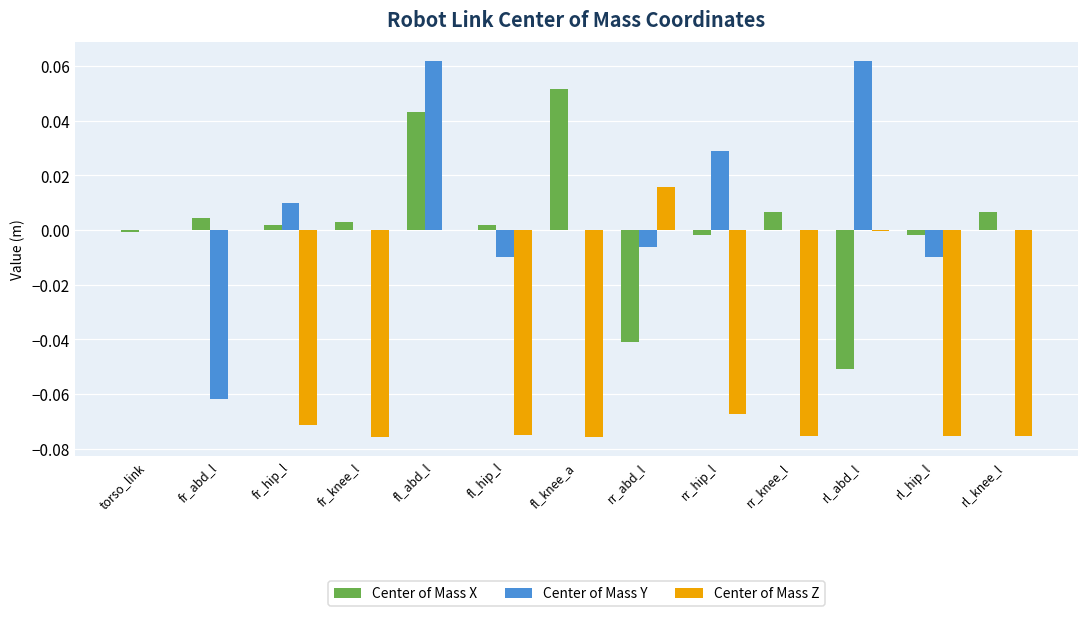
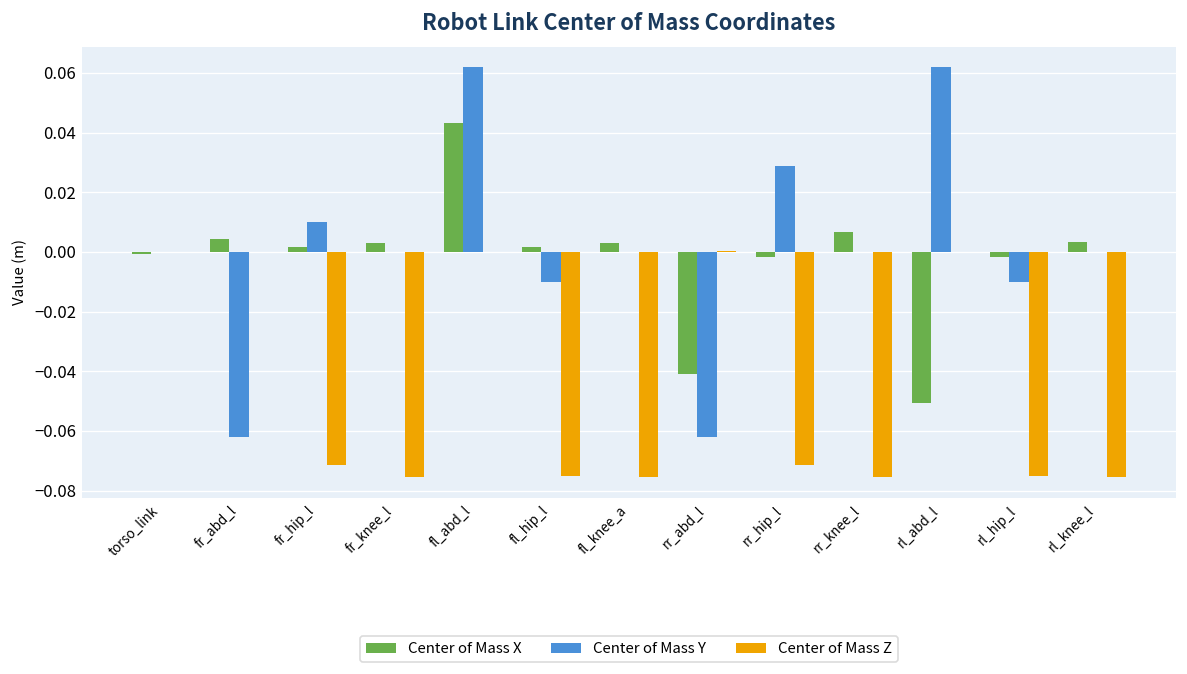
  {
    "Center of Mass X": {
      "fr_abd_l": 0.004,
      "fr_hip_l": 0.002,
      "fr_knee_l": 0.003,
      "fl_abd_l": 0.043,
      "fl_hip_l": 0.002,
-     "fl_knee_a": 0.052,
+     "fl_knee_a": 0.003,
      "rr_abd_l": -0.041,
      "rr_hip_l": -0.002,
      "rr_knee_l": 0.007,
      "rl_abd_l": -0.051,
      "rl_hip_l": -0.002,
-     "rl_knee_l": 0.007
+     "rl_knee_l": 0.003
    },
    "Center of Mass Y": {
      "fr_abd_l": -0.062,
      "fr_hip_l": 0.010,
      "fl_abd_l": 0.062,
      "fl_hip_l": -0.010,
-     "rr_abd_l": -0.006,
+     "rr_abd_l": -0.062,
      "rr_hip_l": 0.029,
      "rl_abd_l": 0.062,
      "rl_hip_l": -0.010
    },
    "Center of Mass Z": {
      "fr_hip_l": -0.071,
      "fr_knee_l": -0.076,
      "fl_hip_l": -0.075,
      "fl_knee_a": -0.076,
-     "rr_abd_l": 0.016,
-     "rr_hip_l": -0.067,
+     "rr_abd_l": 0.000,
+     "rr_hip_l": -0.071,
      "rr_knee_l": -0.075,
      "rl_hip_l": -0.075,
      "rl_knee_l": -0.075
    }
  }
